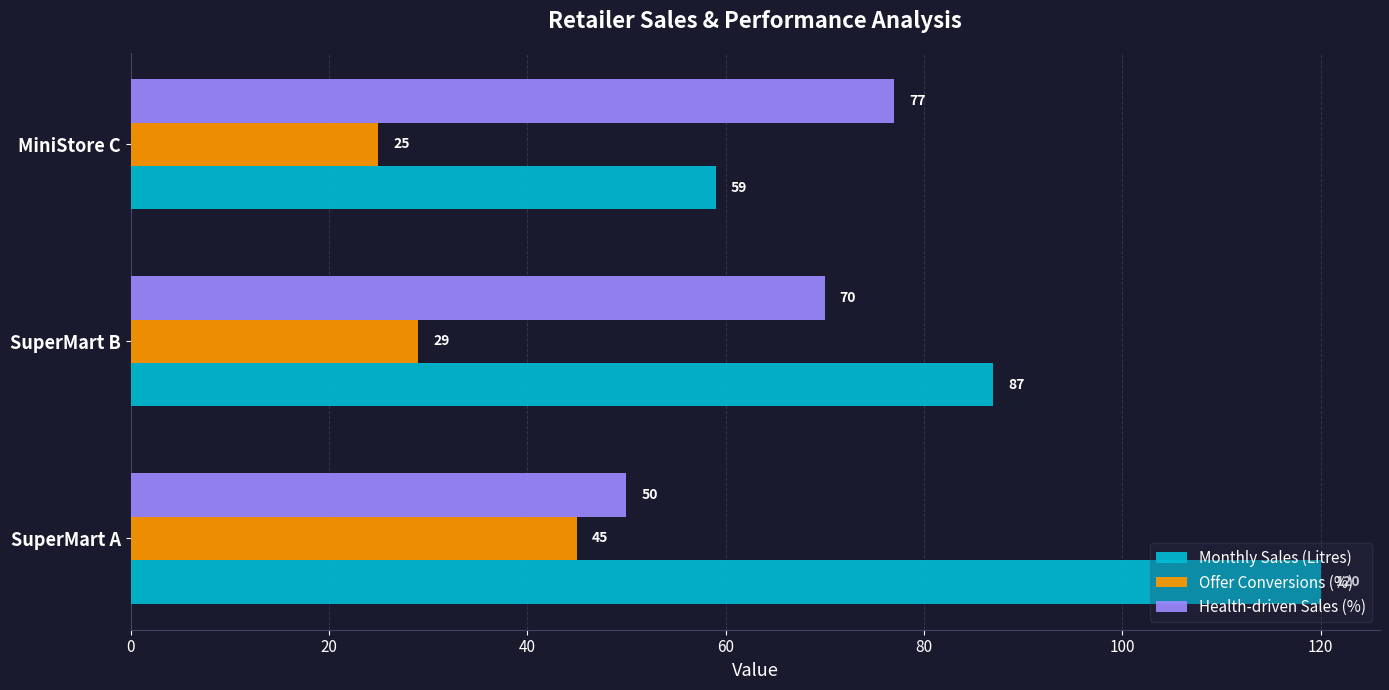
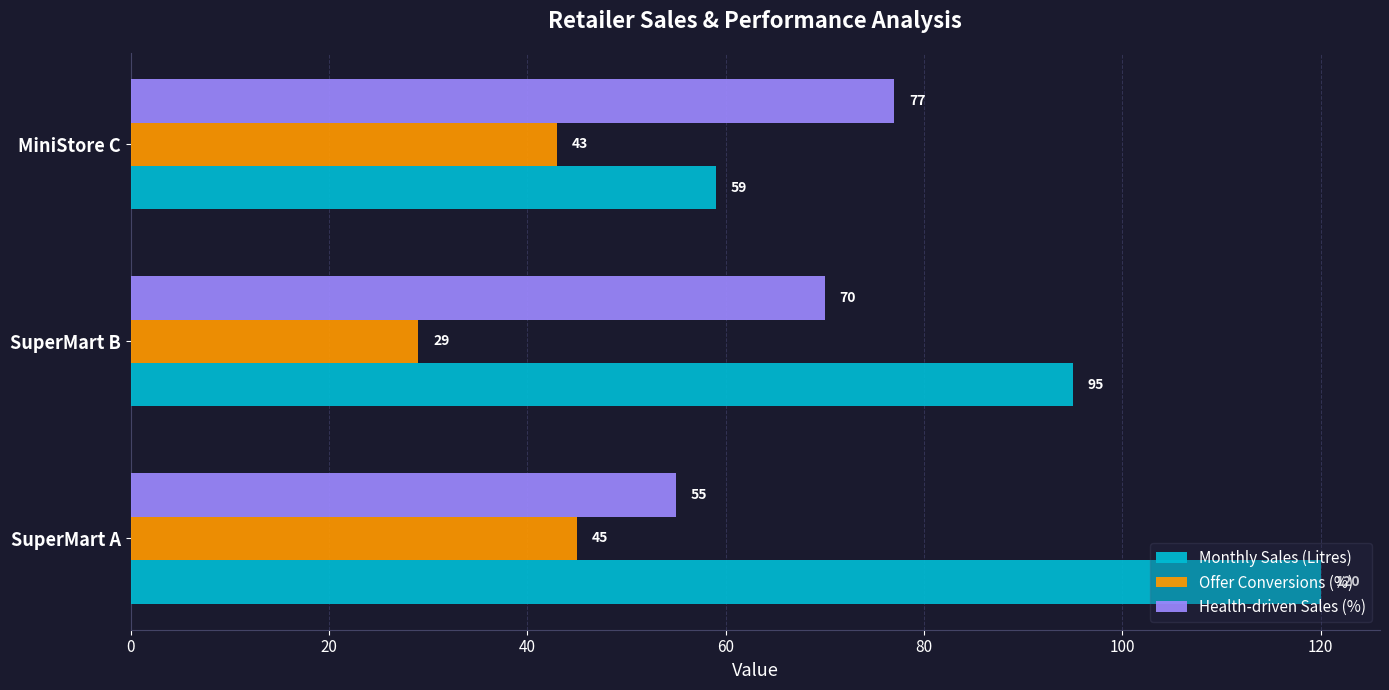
  {
    "Monthly Sales (Litres)": {
      "MiniStore C": 59,
-     "SuperMart B": 87
+     "SuperMart B": 95
    },
    "Offer Conversions (%)": {
-     "MiniStore C": 25,
+     "MiniStore C": 43,
      "SuperMart B": 29,
      "SuperMart A": 45
    },
    "Health-driven Sales (%)": {
      "MiniStore C": 77,
      "SuperMart B": 70,
-     "SuperMart A": 50
+     "SuperMart A": 55
    }
  }
